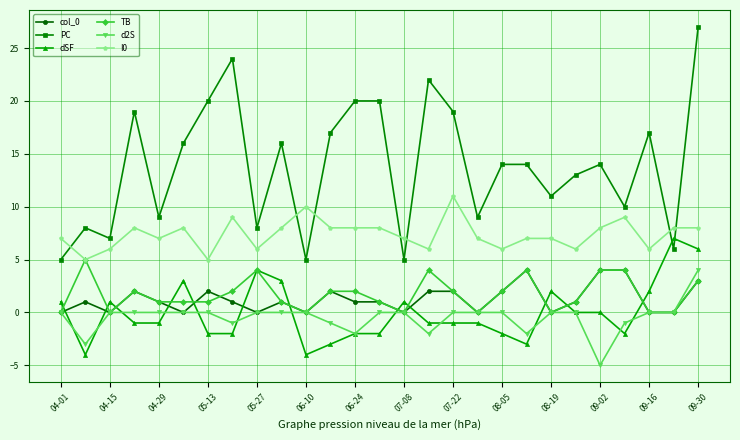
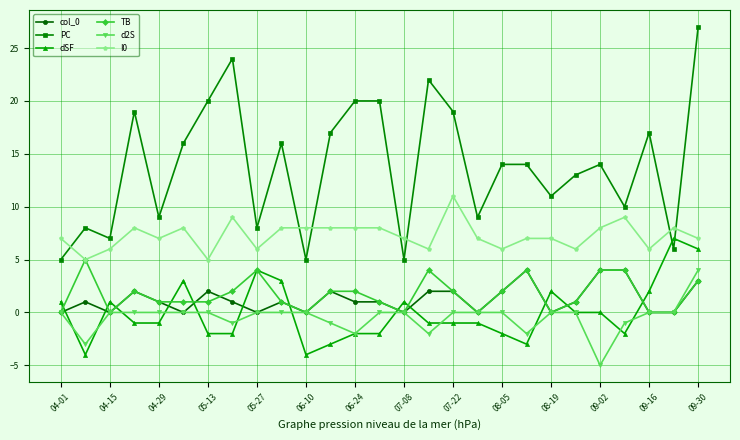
  {
    "I0": {
      "04-01": 7,
      "04-15": 6,
      "04-29": 7,
      "05-13": 5,
      "05-27": 6,
-     "06-10": 10,
+     "06-10": 8,
      "06-24": 8,
      "07-08": 7,
      "07-22": 11,
      "08-05": 6,
      "08-19": 7,
      "09-02": 8,
      "09-16": 6,
-     "09-30": 8
+     "09-30": 7
    }
  }
